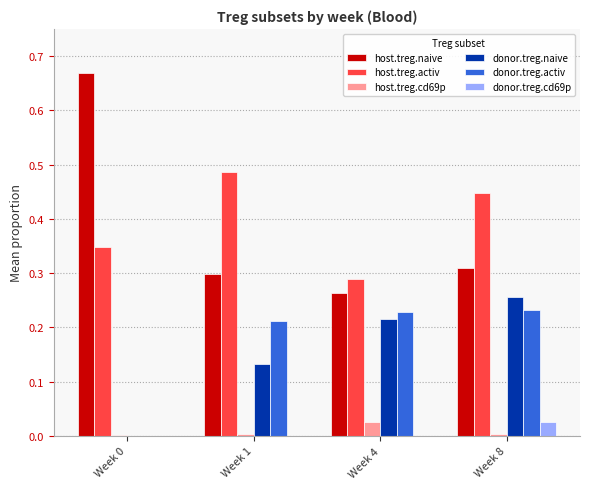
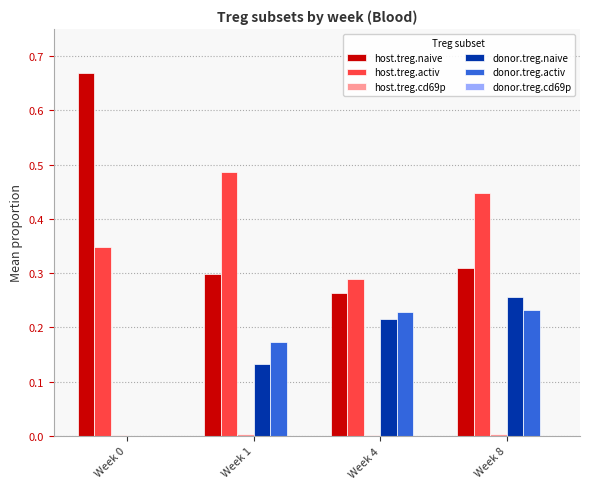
  {
    "host.treg.naive": {
      "Week 0": 0.67,
      "Week 1": 0.30,
      "Week 4": 0.26,
      "Week 8": 0.31
    },
    "host.treg.activ": {
      "Week 0": 0.35,
      "Week 1": 0.49,
      "Week 4": 0.29,
      "Week 8": 0.45
    },
    "host.treg.cd69p": {
-     "Week 4": 0.03
+     "Week 4": 0.00
    },
    "donor.treg.naive": {
      "Week 0": 0.00,
      "Week 1": 0.13,
      "Week 4": 0.21,
      "Week 8": 0.26
    },
    "donor.treg.activ": {
      "Week 0": 0.00,
-     "Week 1": 0.21,
+     "Week 1": 0.17,
      "Week 4": 0.23,
      "Week 8": 0.23
    },
    "donor.treg.cd69p": {
      "Week 0": 0.00,
-     "Week 8": 0.03
+     "Week 8": 0.00
    }
  }
